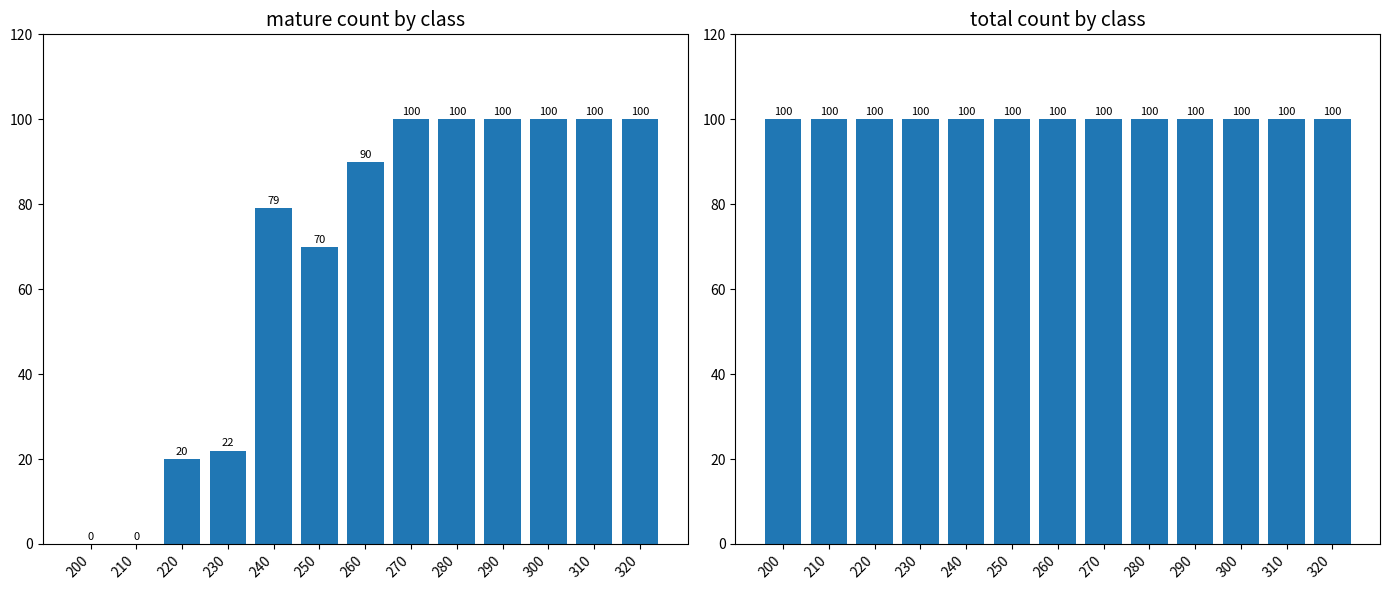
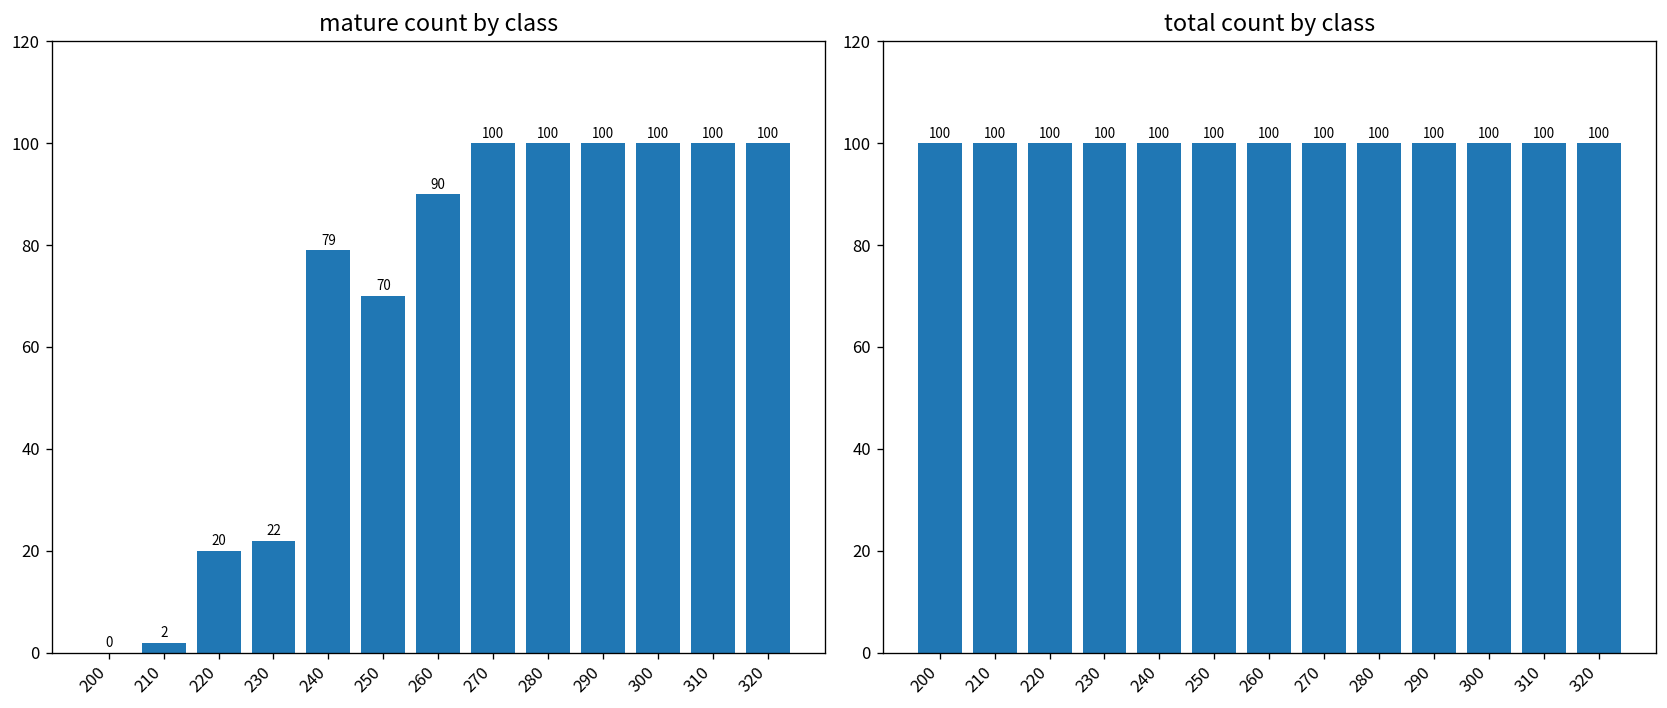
  {
    "mature count by class": {
      "200": 0,
-     "210": 0,
+     "210": 2,
      "220": 20,
      "230": 22,
      "240": 79,
      "250": 70,
      "260": 90,
      "270": 100,
      "280": 100,
      "290": 100,
      "300": 100,
      "310": 100,
      "320": 100
    },
    "total count by class": {
      "200": 100,
      "210": 100,
      "220": 100,
      "230": 100,
      "240": 100,
      "250": 100,
      "260": 100,
      "270": 100,
      "280": 100,
      "290": 100,
      "300": 100,
      "310": 100,
      "320": 100
    }
  }
